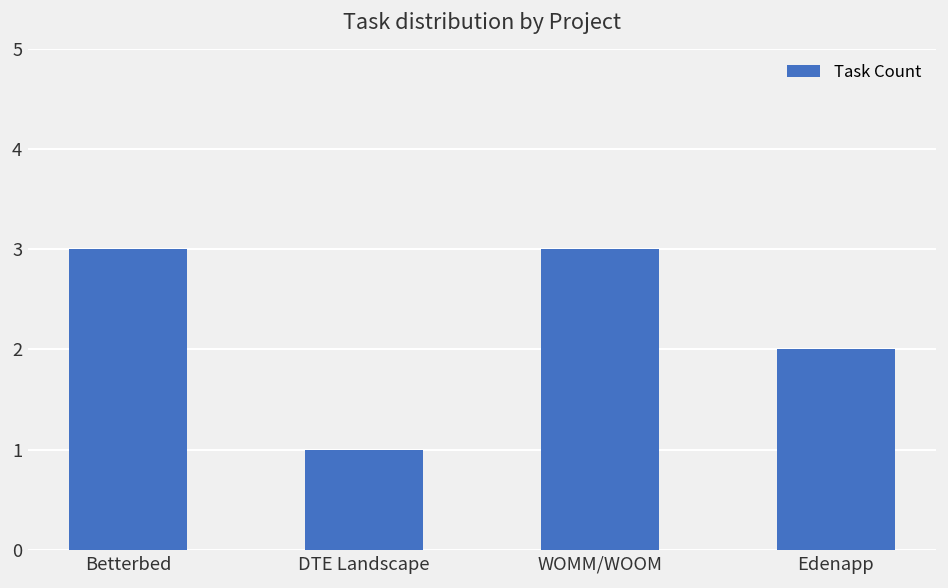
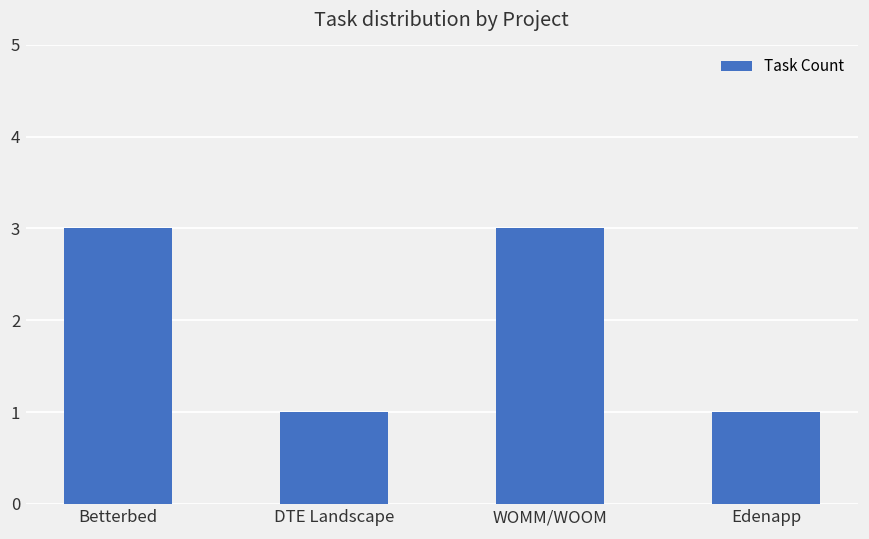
  {
    "Betterbed": 3,
    "DTE Landscape": 1,
    "WOMM/WOOM": 3,
-   "Edenapp": 2
+   "Edenapp": 1
  }
